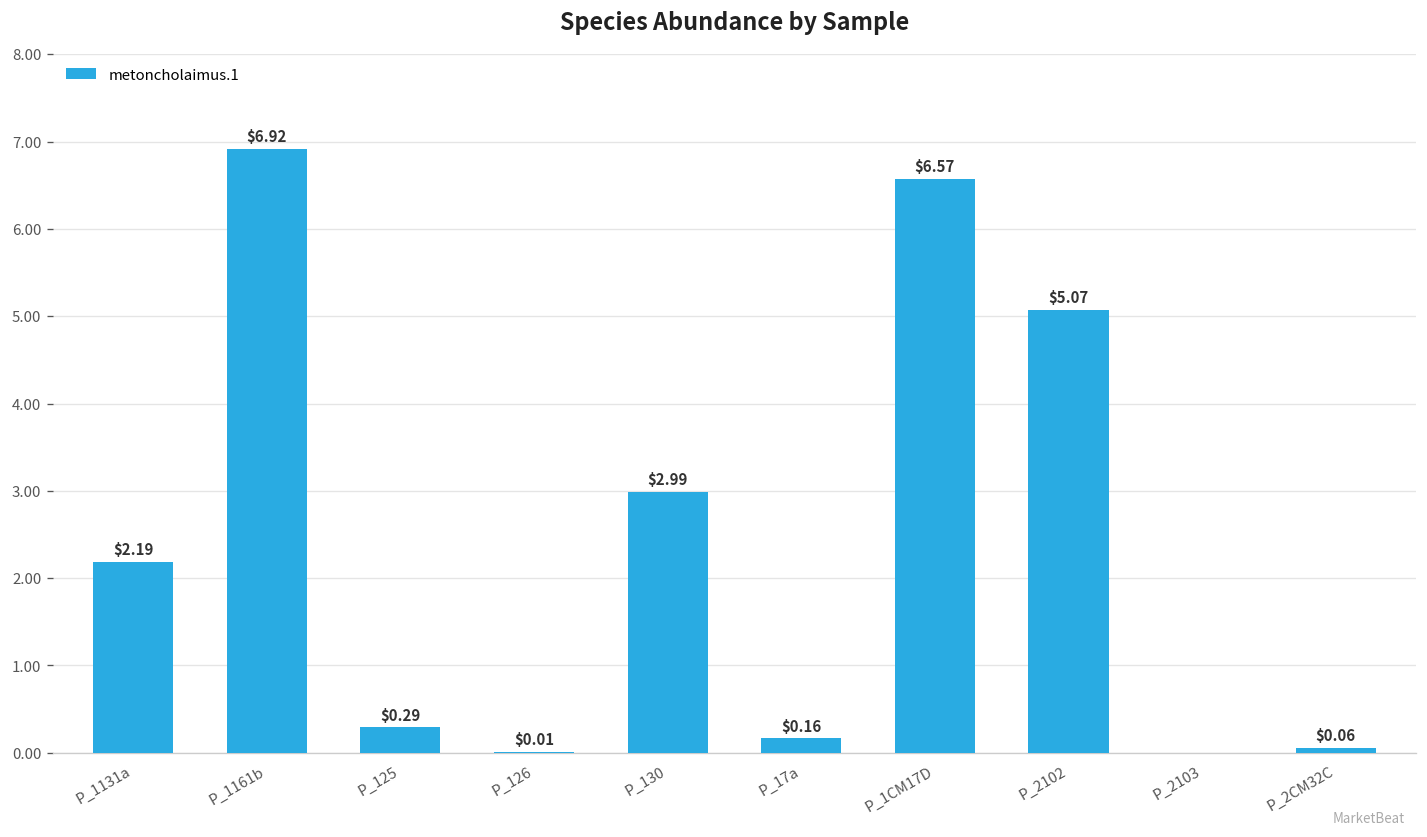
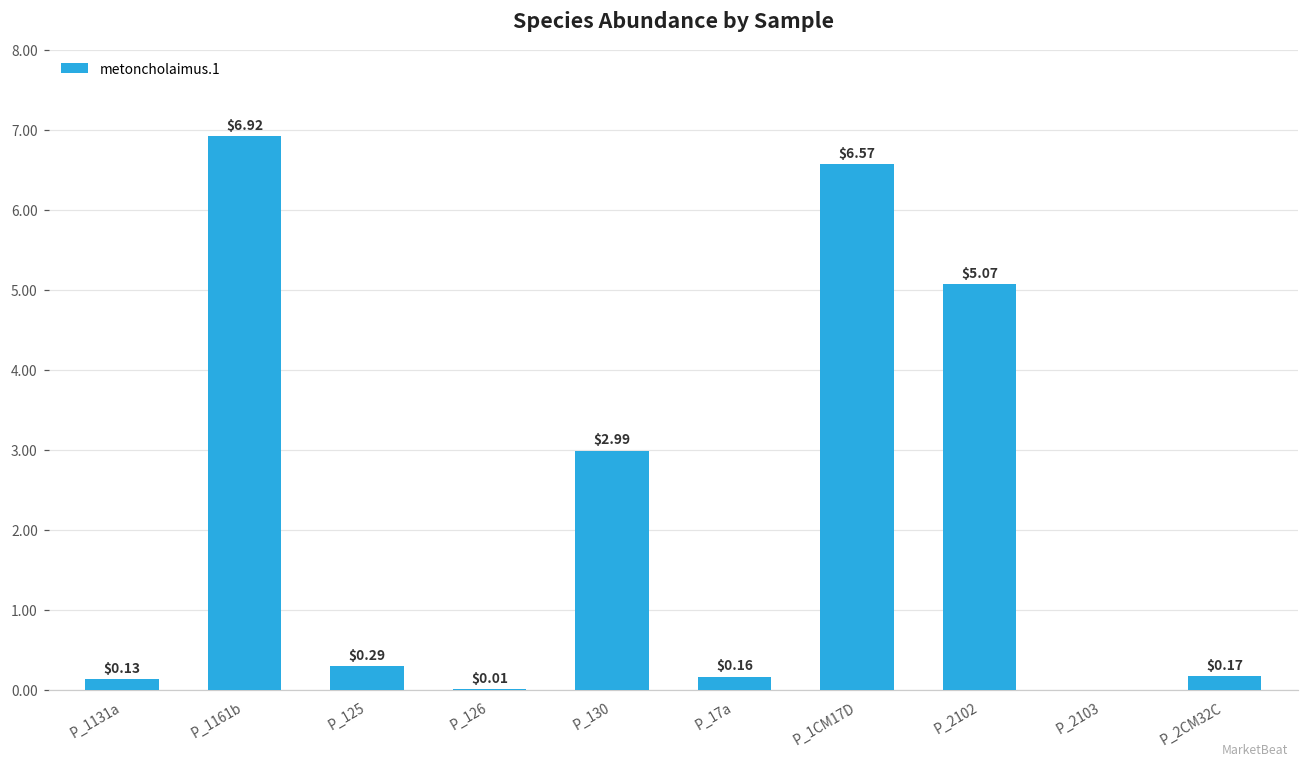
  {
-   "P_1131a": "$2.19",
+   "P_1131a": "$0.13",
    "P_1161b": "$6.92",
    "P_125": "$0.29",
    "P_126": "$0.01",
    "P_130": "$2.99",
    "P_17a": "$0.16",
    "P_1CM17D": "$6.57",
    "P_2102": "$5.07",
-   "P_2CM32C": "$0.06"
+   "P_2CM32C": "$0.17"
  }
